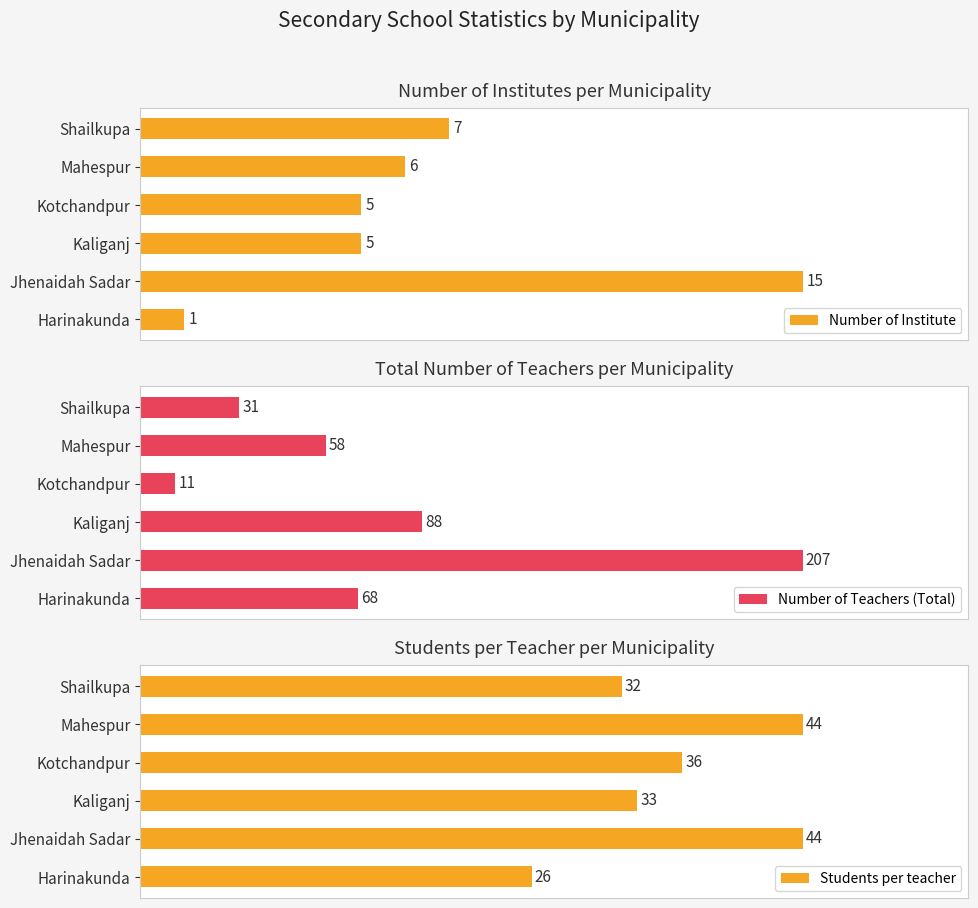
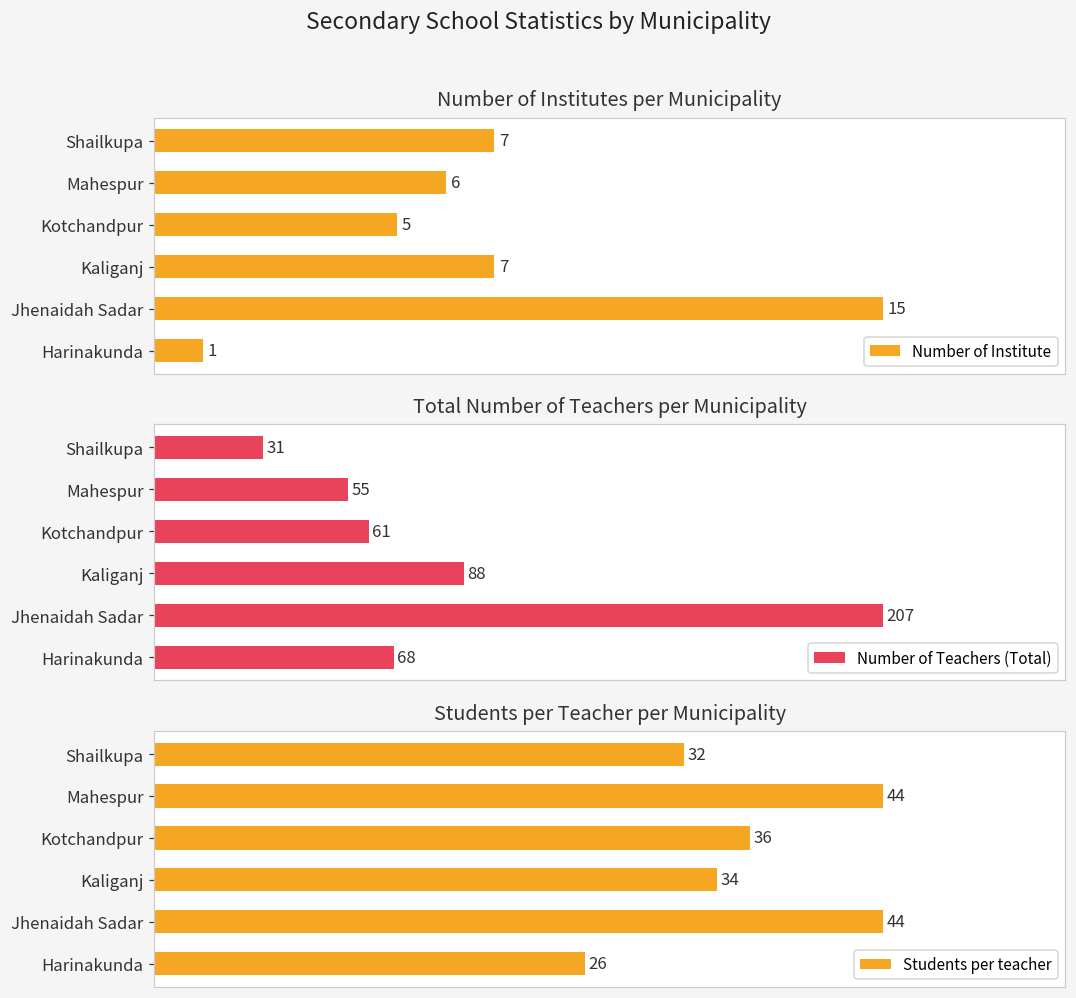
  {
    "Number of Institutes per Municipality": {
      "Shailkupa": 7,
      "Mahespur": 6,
      "Kotchandpur": 5,
-     "Kaliganj": 5,
+     "Kaliganj": 7,
      "Jhenaidah Sadar": 15,
      "Harinakunda": 1
    },
    "Total Number of Teachers per Municipality": {
      "Shailkupa": 31,
-     "Mahespur": 58,
-     "Kotchandpur": 11,
+     "Mahespur": 55,
+     "Kotchandpur": 61,
      "Kaliganj": 88,
      "Jhenaidah Sadar": 207,
      "Harinakunda": 68
    },
    "Students per Teacher per Municipality": {
      "Shailkupa": 32,
      "Mahespur": 44,
      "Kotchandpur": 36,
-     "Kaliganj": 33,
+     "Kaliganj": 34,
      "Jhenaidah Sadar": 44,
      "Harinakunda": 26
    }
  }
